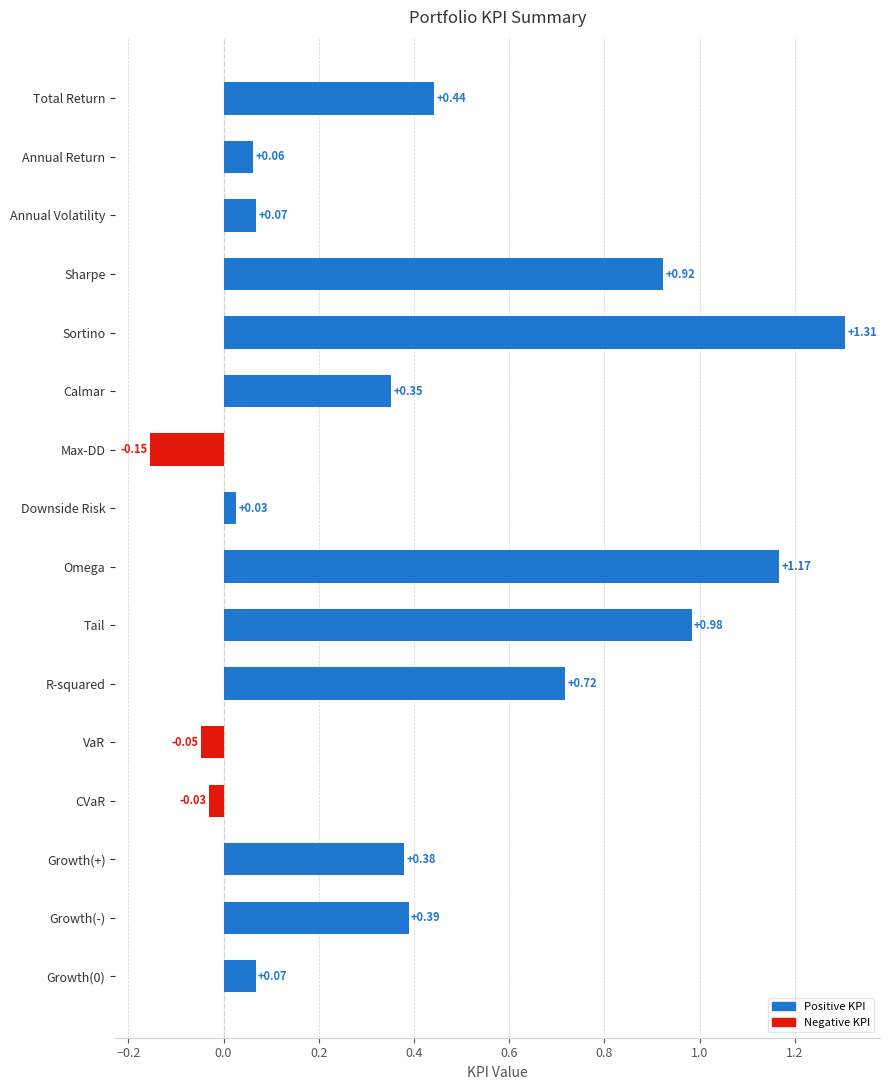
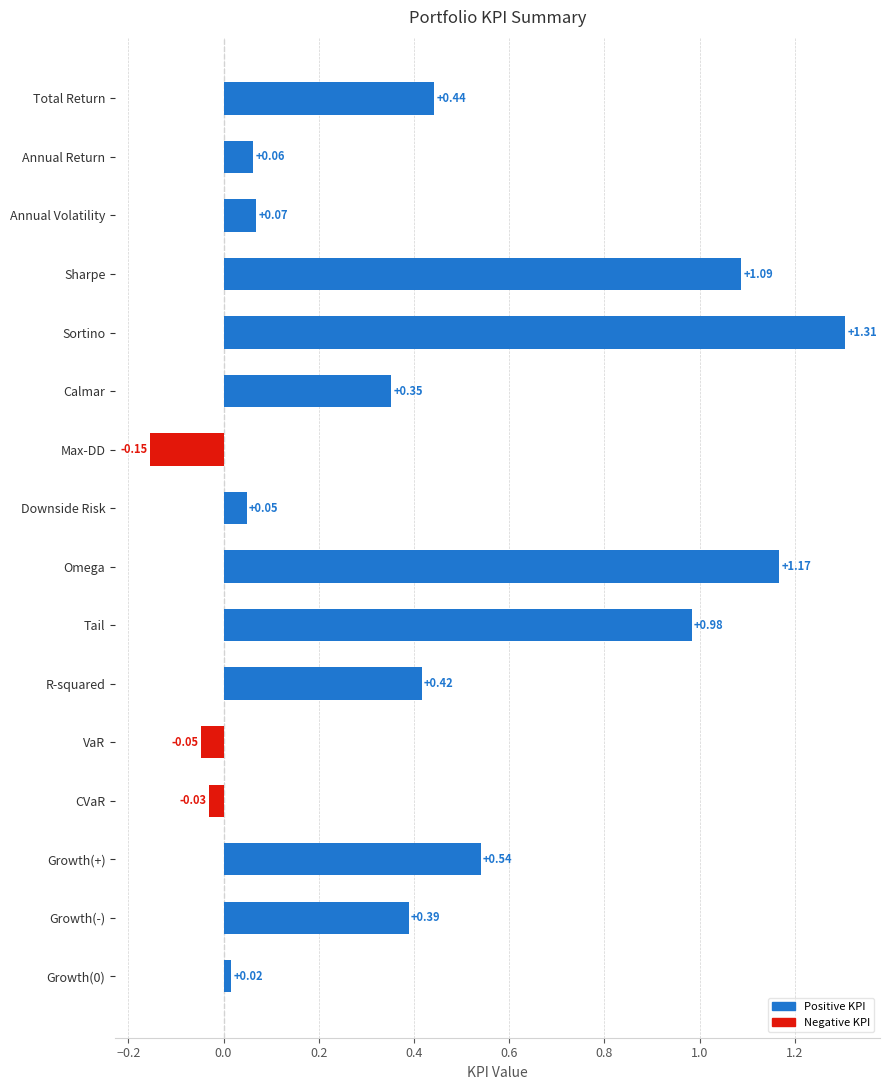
  {
    "Total Return": "+0.44",
    "Annual Return": "+0.06",
    "Annual Volatility": "+0.07",
-   "Sharpe": "+0.92",
+   "Sharpe": "+1.09",
    "Sortino": "+1.31",
    "Calmar": "+0.35",
    "Max-DD": "-0.15",
-   "Downside Risk": "+0.03",
+   "Downside Risk": "+0.05",
    "Omega": "+1.17",
    "Tail": "+0.98",
-   "R-squared": "+0.72",
+   "R-squared": "+0.42",
    "VaR": "-0.05",
    "CVaR": "-0.03",
-   "Growth(+)": "+0.38",
+   "Growth(+)": "+0.54",
    "Growth(-)": "+0.39",
-   "Growth(0)": "+0.07"
+   "Growth(0)": "+0.02"
  }
